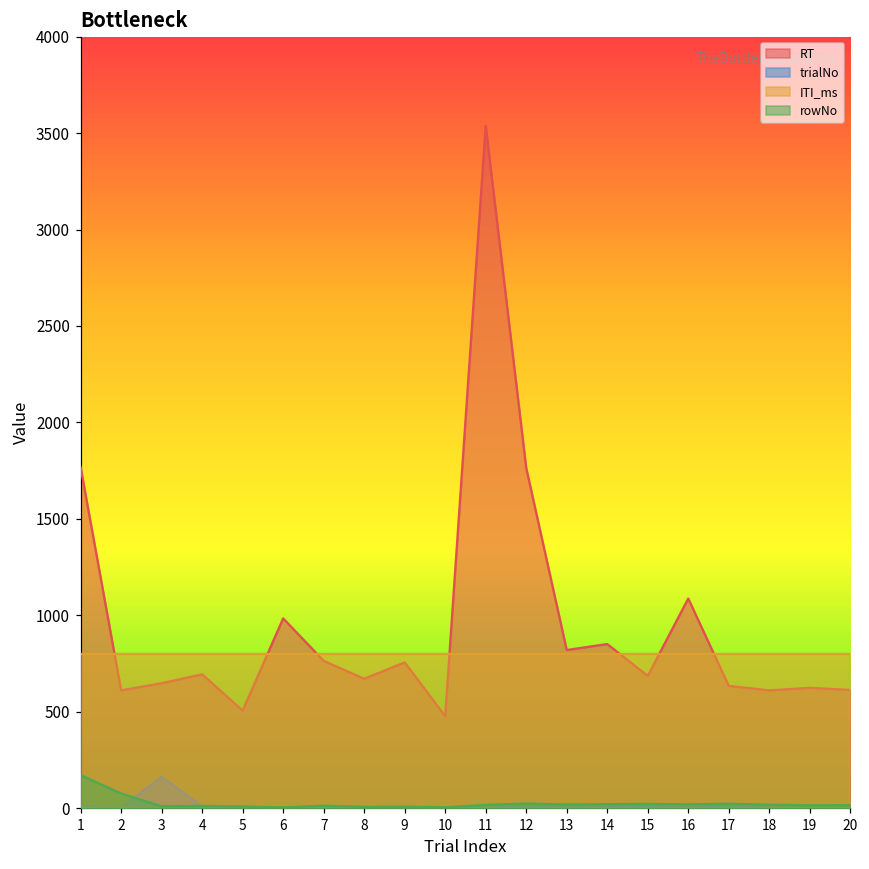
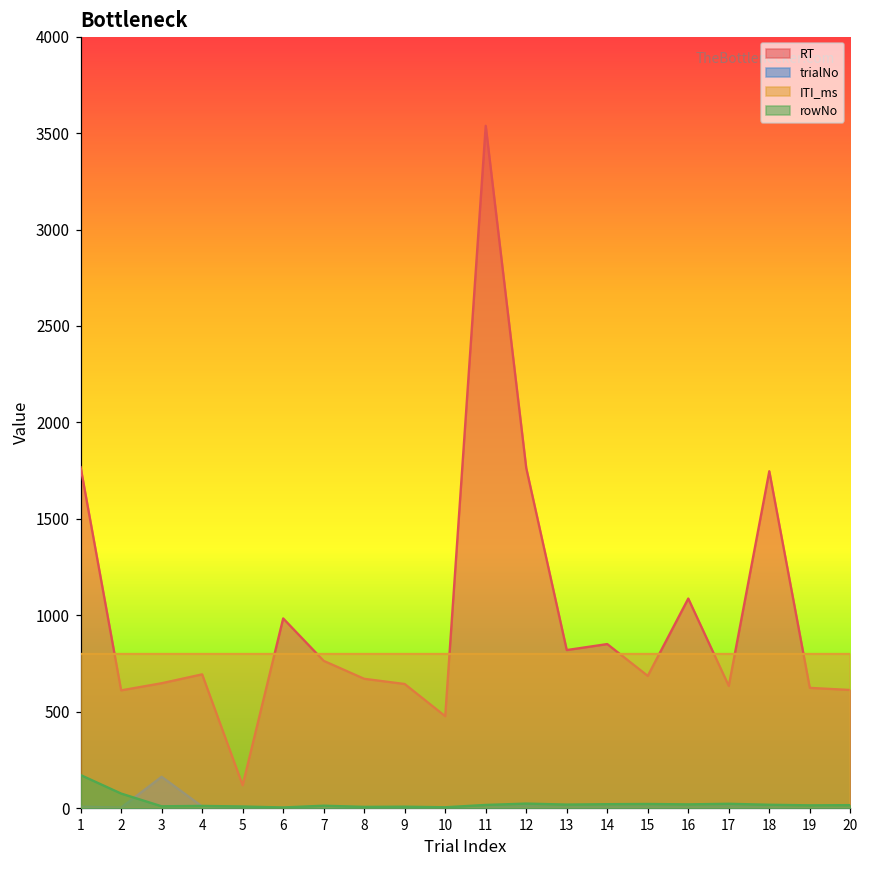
  {
    "RT": {
      "1": 1770,
      "2": 610,
      "3": 650,
      "4": 690,
-     "5": 510,
+     "5": 120,
      "6": 980,
      "7": 760,
      "8": 670,
-     "9": 760,
+     "9": 640,
      "10": 480,
      "11": 3540,
      "12": 1760,
      "13": 820,
      "14": 850,
      "15": 690,
      "16": 1090,
      "17": 630,
-     "18": 610,
+     "18": 1750,
      "19": 620,
      "20": 610
    },
    "trialNo": {
      "1": 10,
      "2": 0,
      "3": 160
    },
    "ITI_ms": {
      "1": 800,
      "2": 800,
      "3": 800,
      "4": 800,
      "5": 800,
      "6": 800,
      "7": 800,
      "8": 800,
      "9": 800,
      "10": 800,
      "11": 800,
      "12": 800,
      "13": 800,
      "14": 800,
      "15": 800,
      "16": 800,
      "17": 800,
      "18": 800,
      "19": 800,
      "20": 800
    },
    "rowNo": {
      "1": 170,
      "2": 80,
      "3": 10
    }
  }
